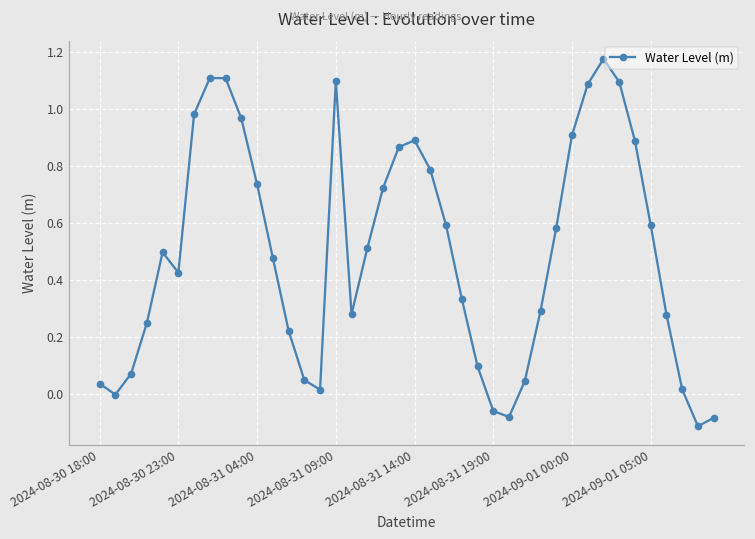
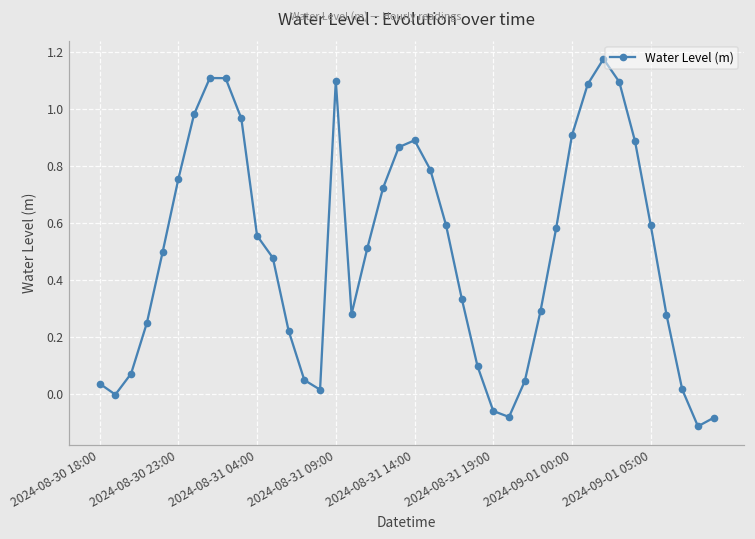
  {
    "2024-08-30 18:00": 0.03,
-   "2024-08-30 23:00": 0.42,
-   "2024-08-31 04:00": 0.73,
+   "2024-08-30 23:00": 0.75,
+   "2024-08-31 04:00": 0.55,
    "2024-08-31 09:00": 1.10,
    "2024-08-31 14:00": 0.89,
    "2024-08-31 19:00": -0.06,
    "2024-09-01 00:00": 0.91,
    "2024-09-01 05:00": 0.59
  }
